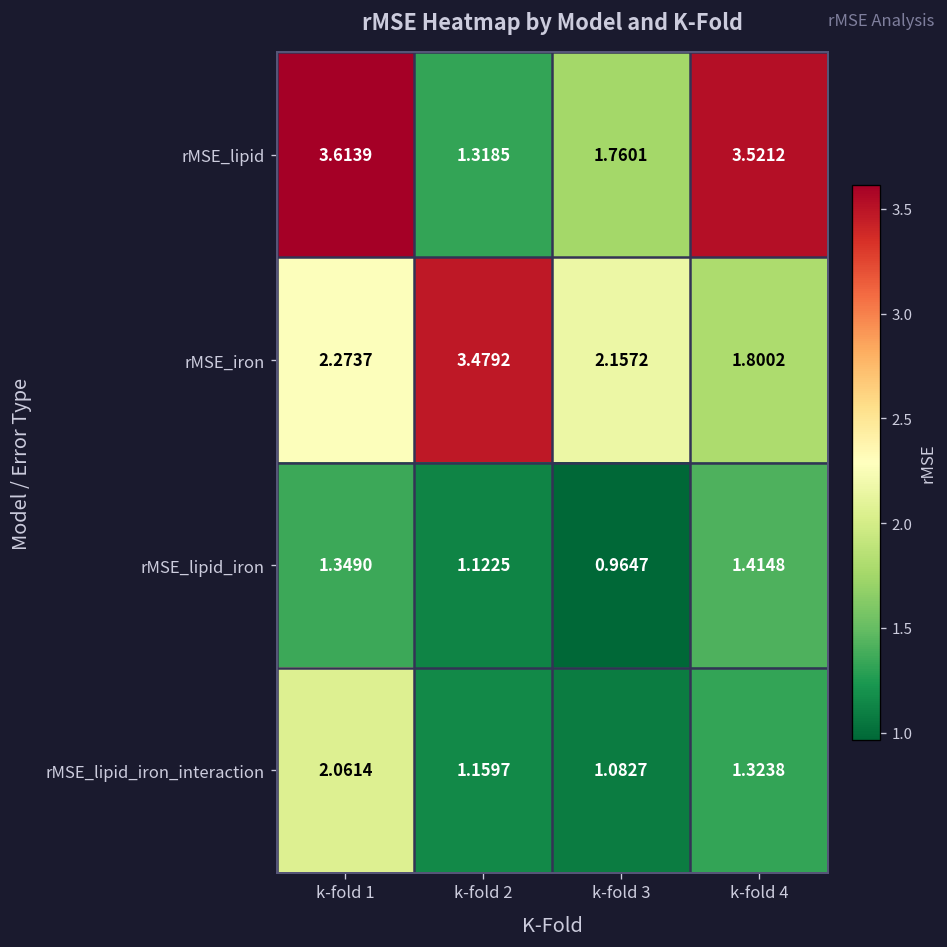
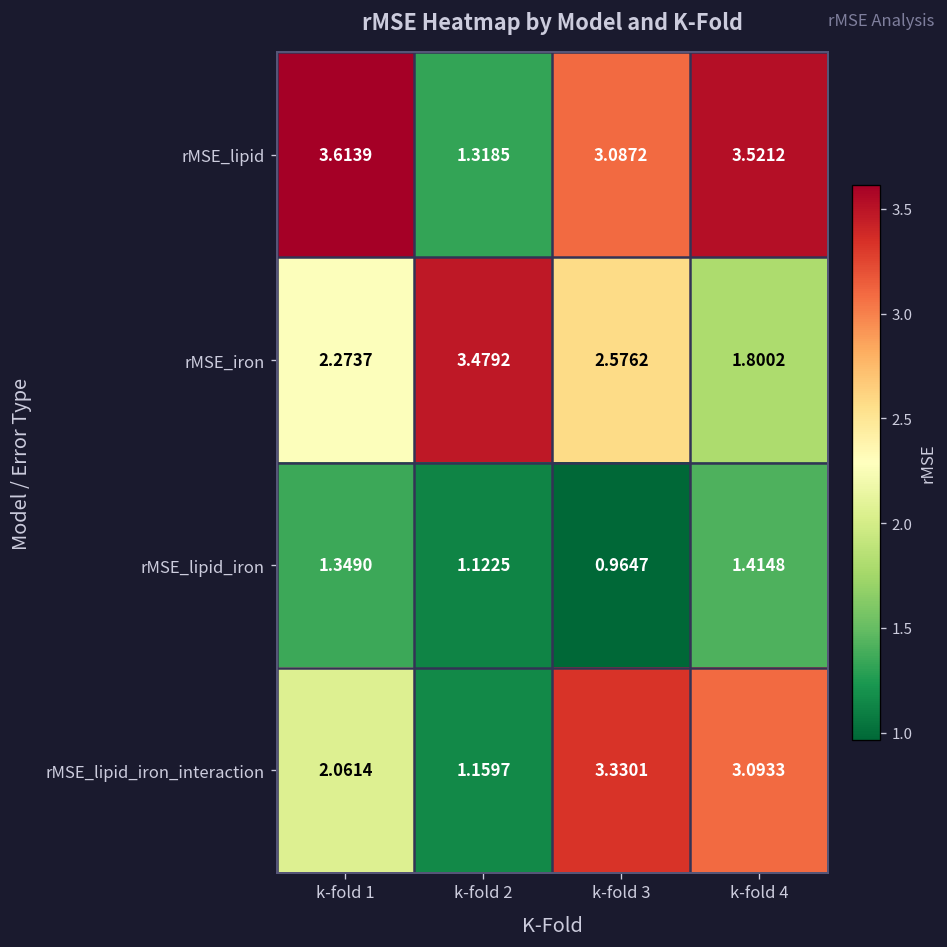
  {
    "rMSE_lipid": {
      "k-fold 1": 3.6139,
      "k-fold 2": 1.3185,
-     "k-fold 3": 1.7601,
+     "k-fold 3": 3.0872,
      "k-fold 4": 3.5212
    },
    "rMSE_iron": {
      "k-fold 1": 2.2737,
      "k-fold 2": 3.4792,
-     "k-fold 3": 2.1572,
+     "k-fold 3": 2.5762,
      "k-fold 4": 1.8002
    },
    "rMSE_lipid_iron": {
      "k-fold 1": 1.3490,
      "k-fold 2": 1.1225,
      "k-fold 3": 0.9647,
      "k-fold 4": 1.4148
    },
    "rMSE_lipid_iron_interaction": {
      "k-fold 1": 2.0614,
      "k-fold 2": 1.1597,
-     "k-fold 3": 1.0827,
-     "k-fold 4": 1.3238
+     "k-fold 3": 3.3301,
+     "k-fold 4": 3.0933
    }
  }
